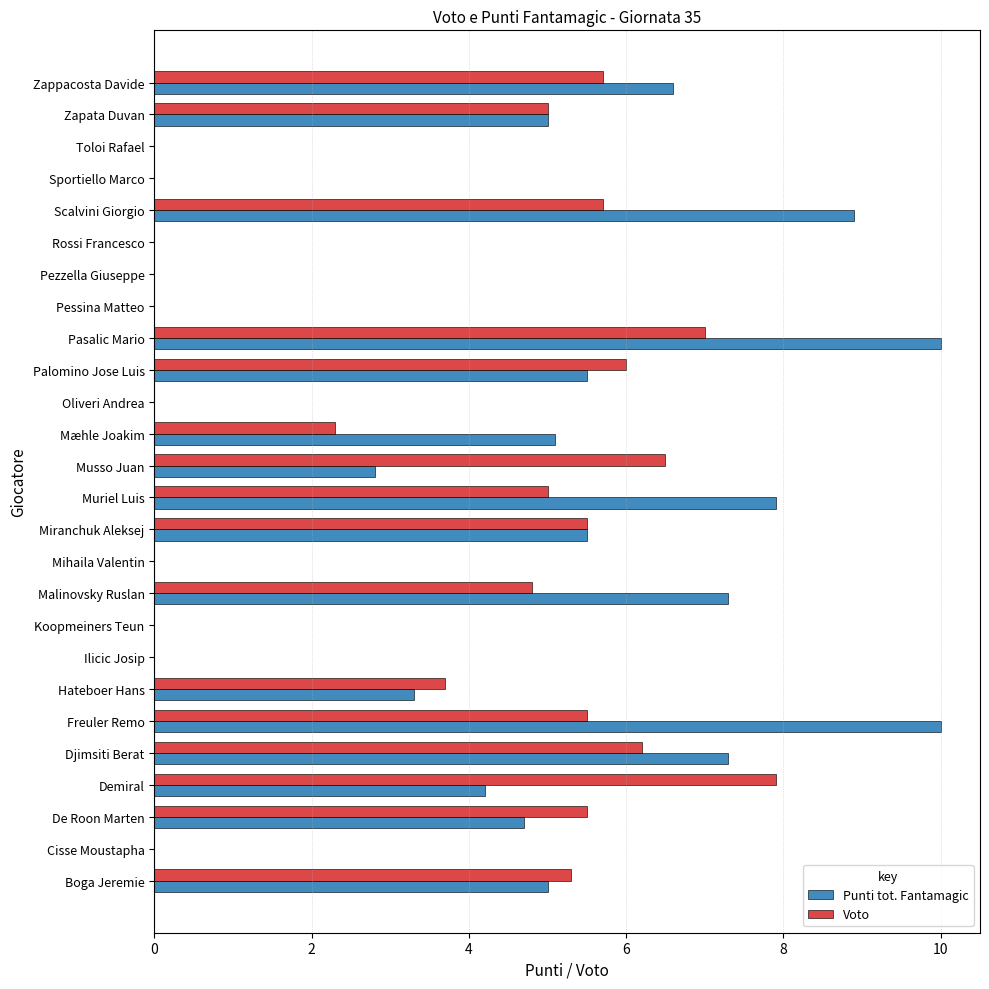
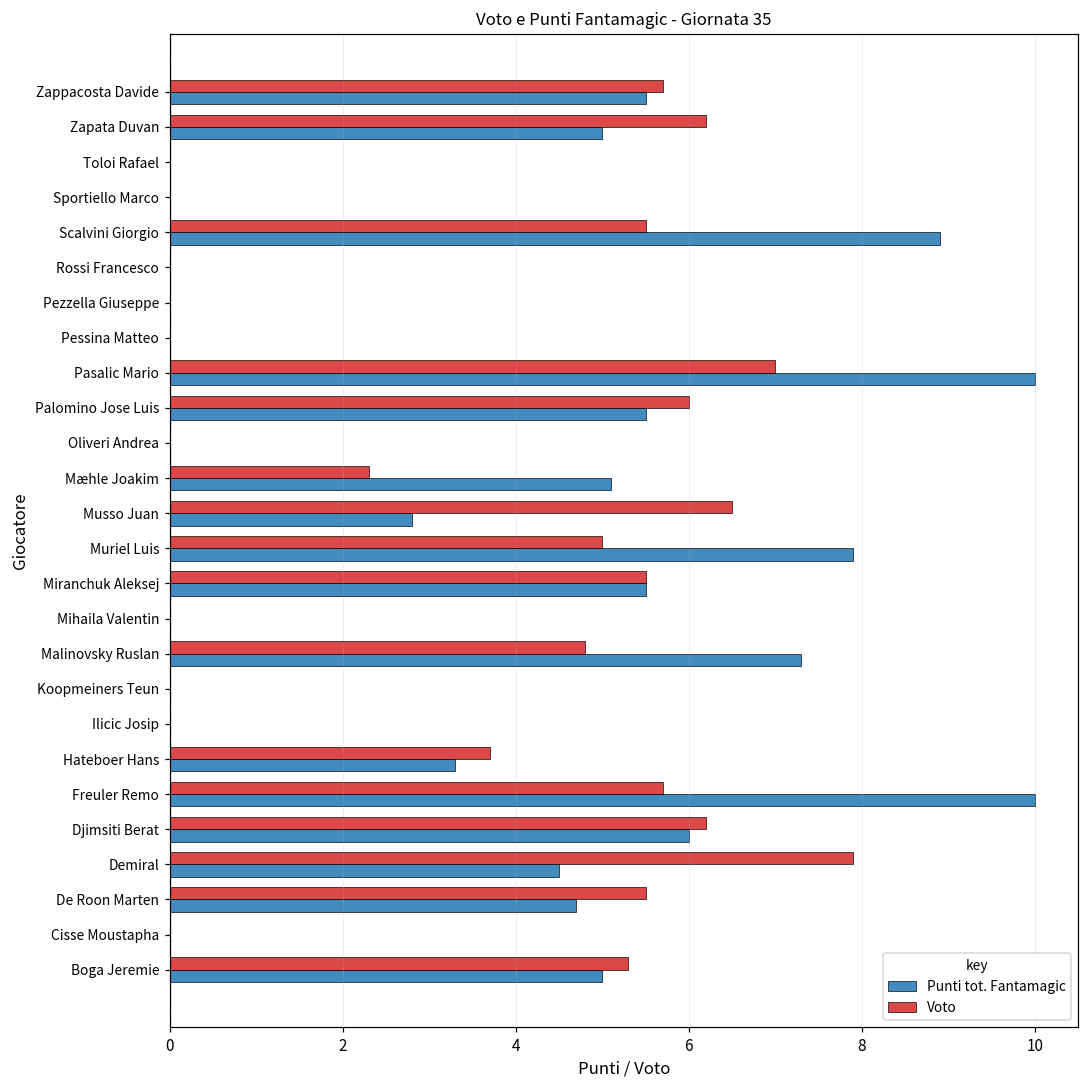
  {
    "Punti tot. Fantamagic": {
-     "Zappacosta Davide": 6.6,
+     "Zappacosta Davide": 5.5,
      "Zapata Duvan": 5.0,
      "Toloi Rafael": 0.0,
      "Sportiello Marco": 0.0,
      "Scalvini Giorgio": 8.9,
      "Rossi Francesco": 0.0,
      "Pezzella Giuseppe": 0.0,
      "Pessina Matteo": 0.0,
      "Pasalic Mario": 10.0,
      "Palomino Jose Luis": 5.5,
      "Oliveri Andrea": 0.0,
      "Mæhle Joakim": 5.1,
      "Musso Juan": 2.8,
      "Muriel Luis": 7.9,
      "Miranchuk Aleksej": 5.5,
      "Mihaila Valentin": 0.0,
      "Malinovsky Ruslan": 7.3,
      "Koopmeiners Teun": 0.0,
      "Ilicic Josip": 0.0,
      "Hateboer Hans": 3.3,
      "Freuler Remo": 10.0,
-     "Djimsiti Berat": 7.3,
-     "Demiral": 4.2,
+     "Djimsiti Berat": 6.0,
+     "Demiral": 4.5,
      "De Roon Marten": 4.7,
      "Cisse Moustapha": 0.0,
      "Boga Jeremie": 5.0
    },
    "Voto": {
      "Zappacosta Davide": 5.7,
-     "Zapata Duvan": 5.0,
+     "Zapata Duvan": 6.2,
      "Toloi Rafael": 0.0,
      "Sportiello Marco": 0.0,
-     "Scalvini Giorgio": 5.7,
+     "Scalvini Giorgio": 5.5,
      "Rossi Francesco": 0.0,
      "Pezzella Giuseppe": 0.0,
      "Pessina Matteo": 0.0,
      "Pasalic Mario": 7.0,
      "Palomino Jose Luis": 6.0,
      "Oliveri Andrea": 0.0,
      "Mæhle Joakim": 2.3,
      "Musso Juan": 6.5,
      "Muriel Luis": 5.0,
      "Miranchuk Aleksej": 5.5,
      "Mihaila Valentin": 0.0,
      "Malinovsky Ruslan": 4.8,
      "Koopmeiners Teun": 0.0,
      "Ilicic Josip": 0.0,
      "Hateboer Hans": 3.7,
-     "Freuler Remo": 5.5,
+     "Freuler Remo": 5.7,
      "Djimsiti Berat": 6.2,
      "Demiral": 7.9,
      "De Roon Marten": 5.5,
      "Cisse Moustapha": 0.0,
      "Boga Jeremie": 5.3
    }
  }
